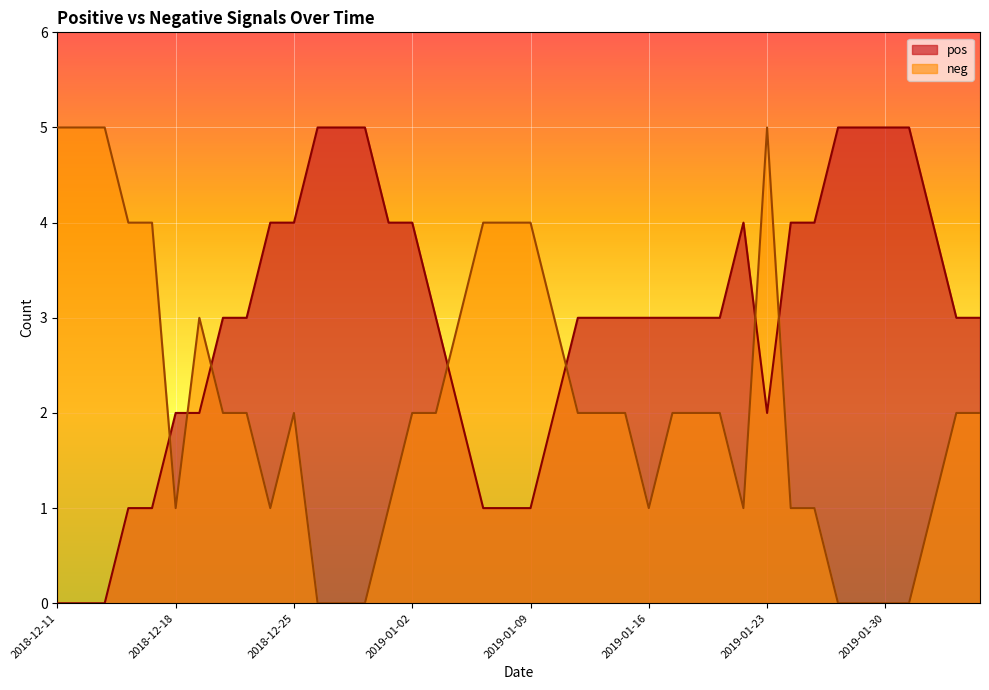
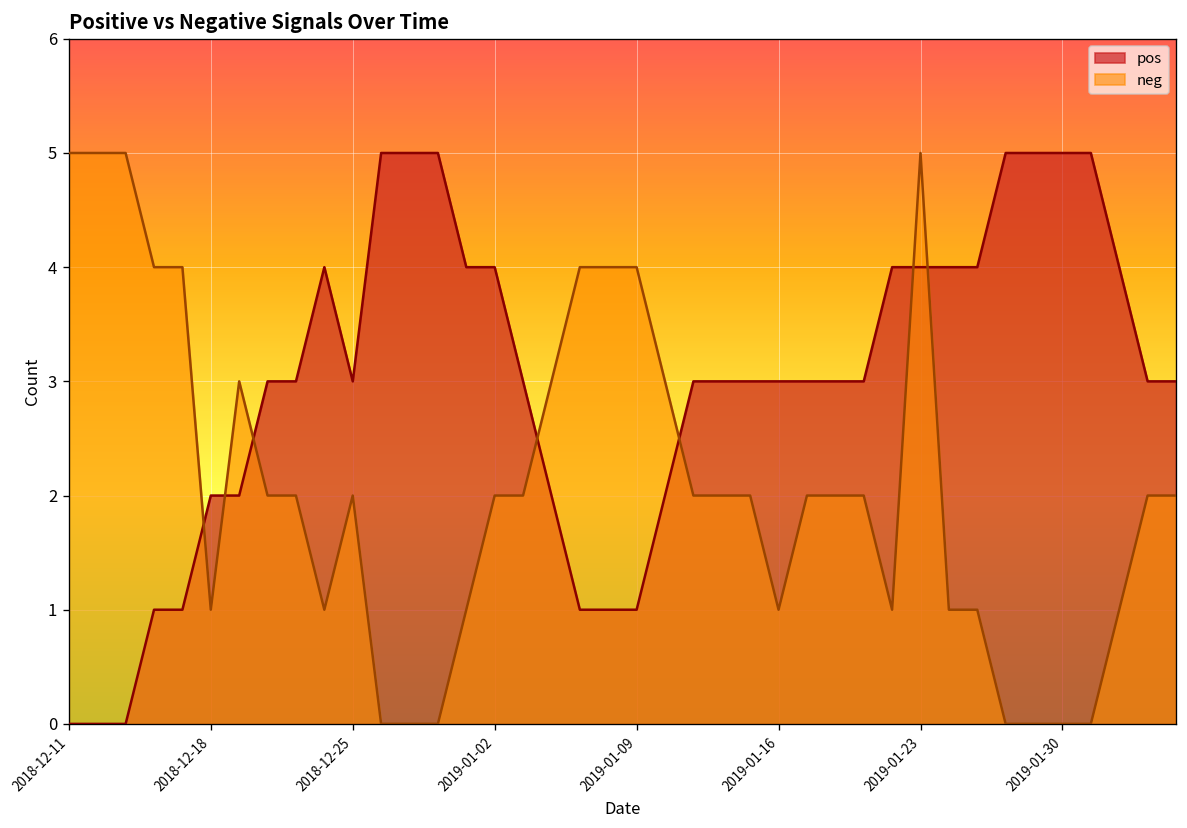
  {
    "pos": {
      "2018-12-11": 0,
      "2018-12-18": 2,
-     "2018-12-25": 4,
+     "2018-12-25": 3,
      "2019-01-02": 4,
      "2019-01-09": 1,
      "2019-01-16": 3,
-     "2019-01-23": 2,
+     "2019-01-23": 4,
      "2019-01-30": 5
    },
    "neg": {
      "2018-12-11": 5,
      "2018-12-18": 1,
      "2018-12-25": 2,
      "2019-01-02": 2,
      "2019-01-09": 4,
      "2019-01-16": 1,
      "2019-01-23": 5,
      "2019-01-30": 0
    }
  }
